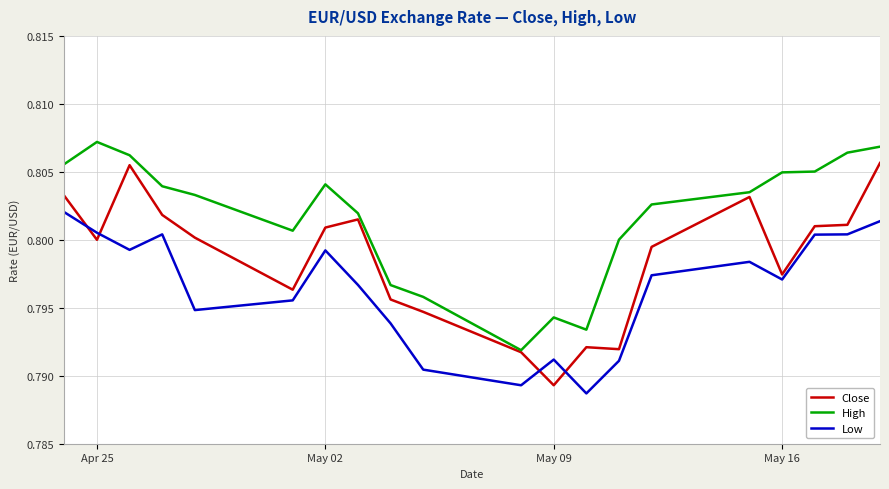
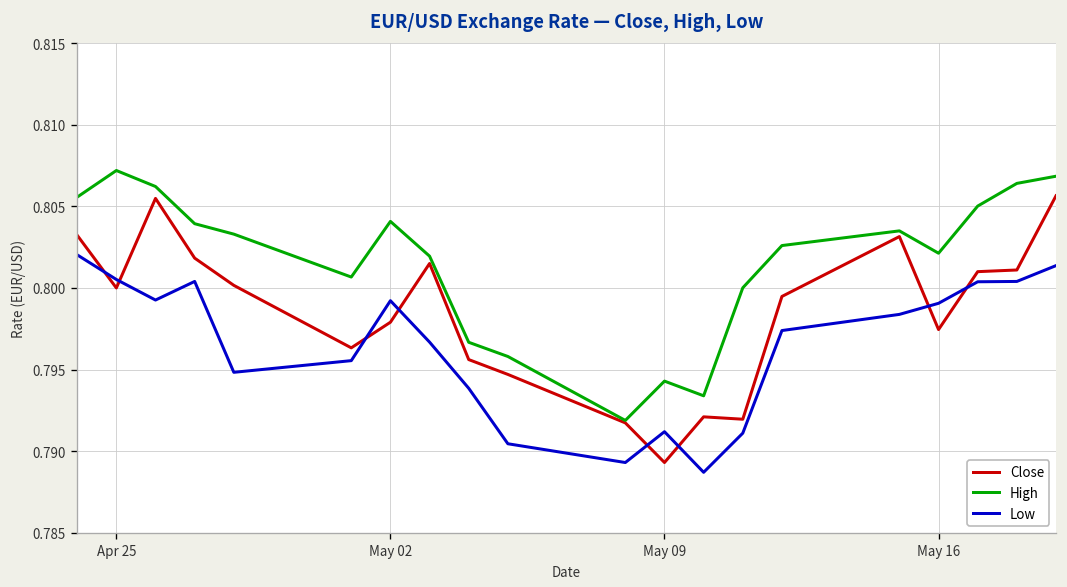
  {
    "Close": {
      "Apr 25": 0.8000,
-     "May 02": 0.8009,
+     "May 02": 0.7979,
      "May 09": 0.7893,
      "May 16": 0.7975
    },
    "High": {
      "Apr 25": 0.8072,
      "May 02": 0.8041,
      "May 09": 0.7943,
-     "May 16": 0.8050
+     "May 16": 0.8021
    },
    "Low": {
      "Apr 25": 0.8005,
      "May 02": 0.7992,
      "May 09": 0.7912,
-     "May 16": 0.7971
+     "May 16": 0.7991
    }
  }
